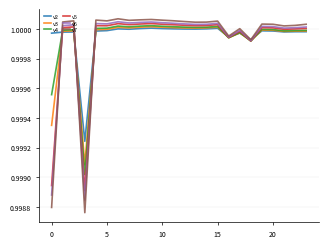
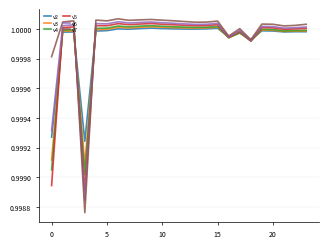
  {
    "v2": {
-     "0": 0.99997
+     "0": 0.99927
    },
    "v3": {
-     "0": 0.99935
+     "0": 0.99912
    },
    "v4": {
-     "0": 0.99956
+     "0": 0.99905
    },
    "v5": {
      "0": 0.99894
    },
    "v6": {
-     "0": 0.99888
+     "0": 0.99931
    },
    "v7": {
-     "0": 0.99880,
+     "0": 0.99981,
      "5": 1.00005
    }
  }
